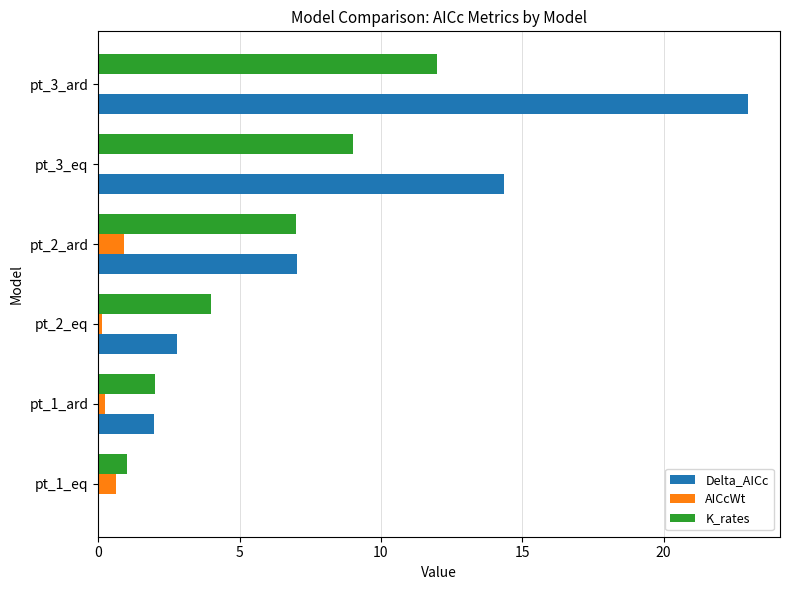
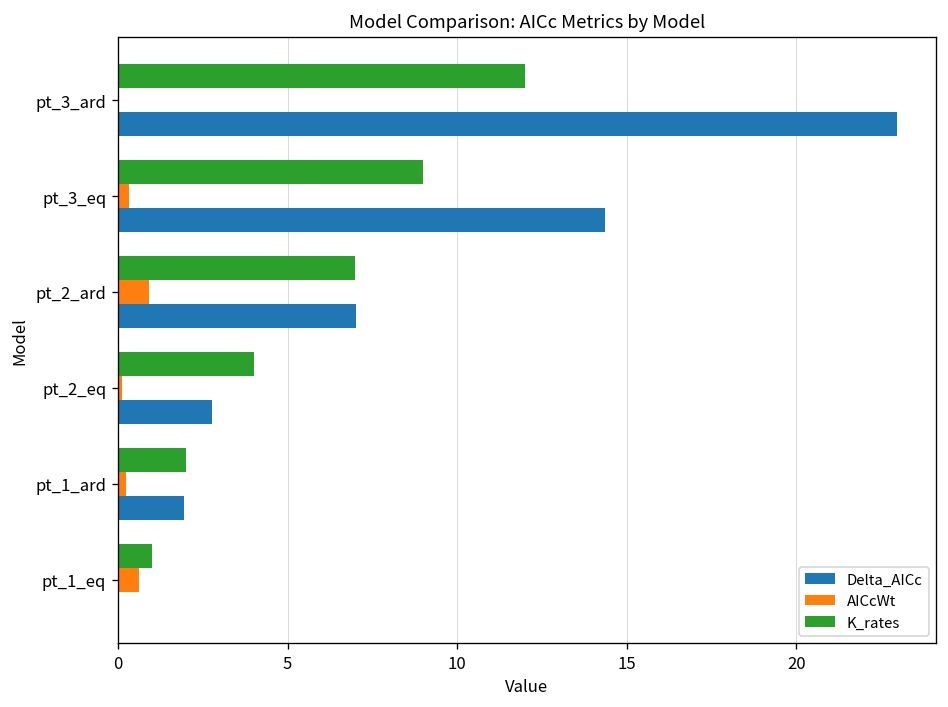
  {
    "Delta_AICc": {
      "pt_3_ard": 23.0,
      "pt_3_eq": 14.4,
      "pt_2_ard": 7.0,
      "pt_2_eq": 2.8,
      "pt_1_ard": 2.0,
      "pt_1_eq": 0.0
    },
    "AICcWt": {
-     "pt_3_eq": 0.0,
+     "pt_3_eq": 0.3,
      "pt_2_ard": 0.9,
      "pt_2_eq": 0.1,
      "pt_1_ard": 0.2,
      "pt_1_eq": 0.6
    },
    "K_rates": {
      "pt_3_ard": 12.0,
      "pt_3_eq": 9.0,
      "pt_2_ard": 7.0,
      "pt_2_eq": 4.0,
      "pt_1_ard": 2.0,
      "pt_1_eq": 1.0
    }
  }
